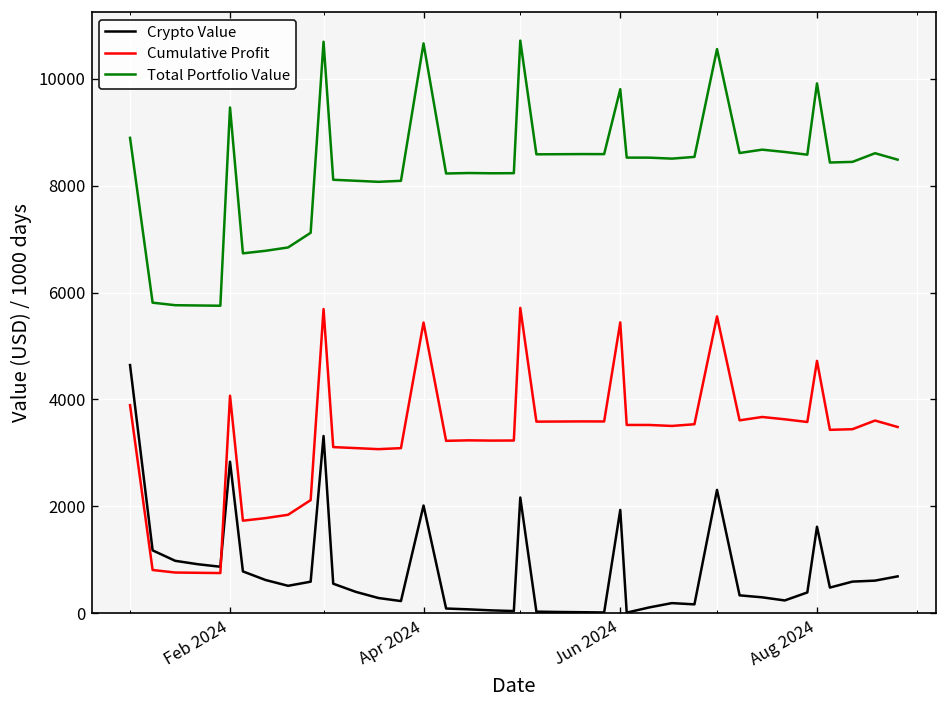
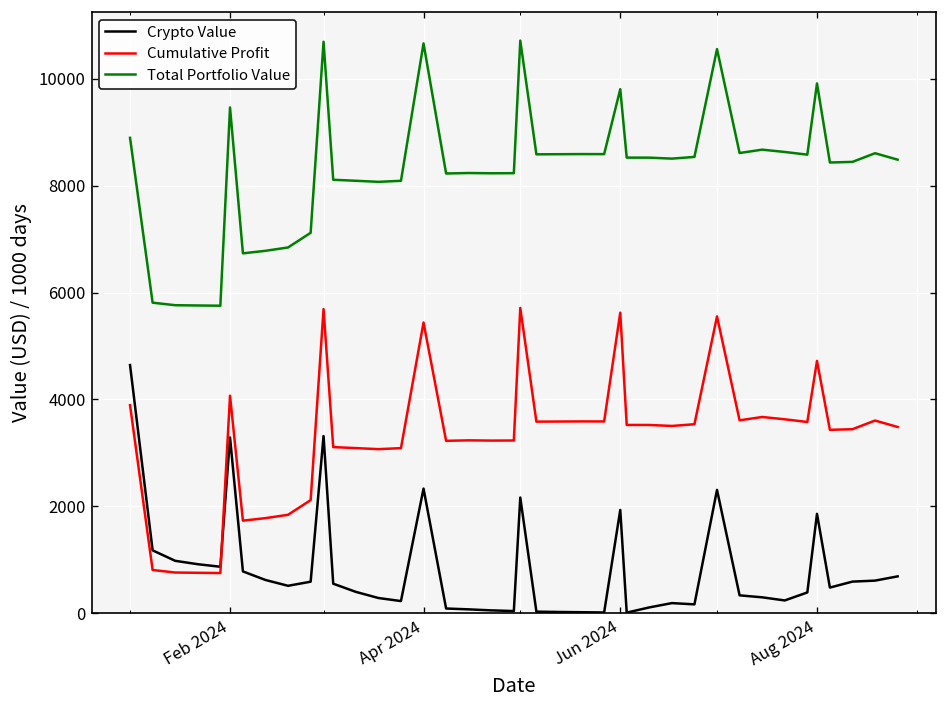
  {
    "Crypto Value": {
-     "Feb 2024": 2800,
-     "Apr 2024": 2000,
+     "Feb 2024": 3300,
+     "Apr 2024": 2300,
      "Jun 2024": 1900,
-     "Aug 2024": 1600
+     "Aug 2024": 1900
    },
    "Cumulative Profit": {
      "Feb 2024": 4100,
      "Apr 2024": 5400,
-     "Jun 2024": 5400,
+     "Jun 2024": 5600,
      "Aug 2024": 4700
    },
    "Total Portfolio Value": {
      "Feb 2024": 9500,
      "Apr 2024": 10700,
      "Jun 2024": 9800,
      "Aug 2024": 9900
    }
  }
